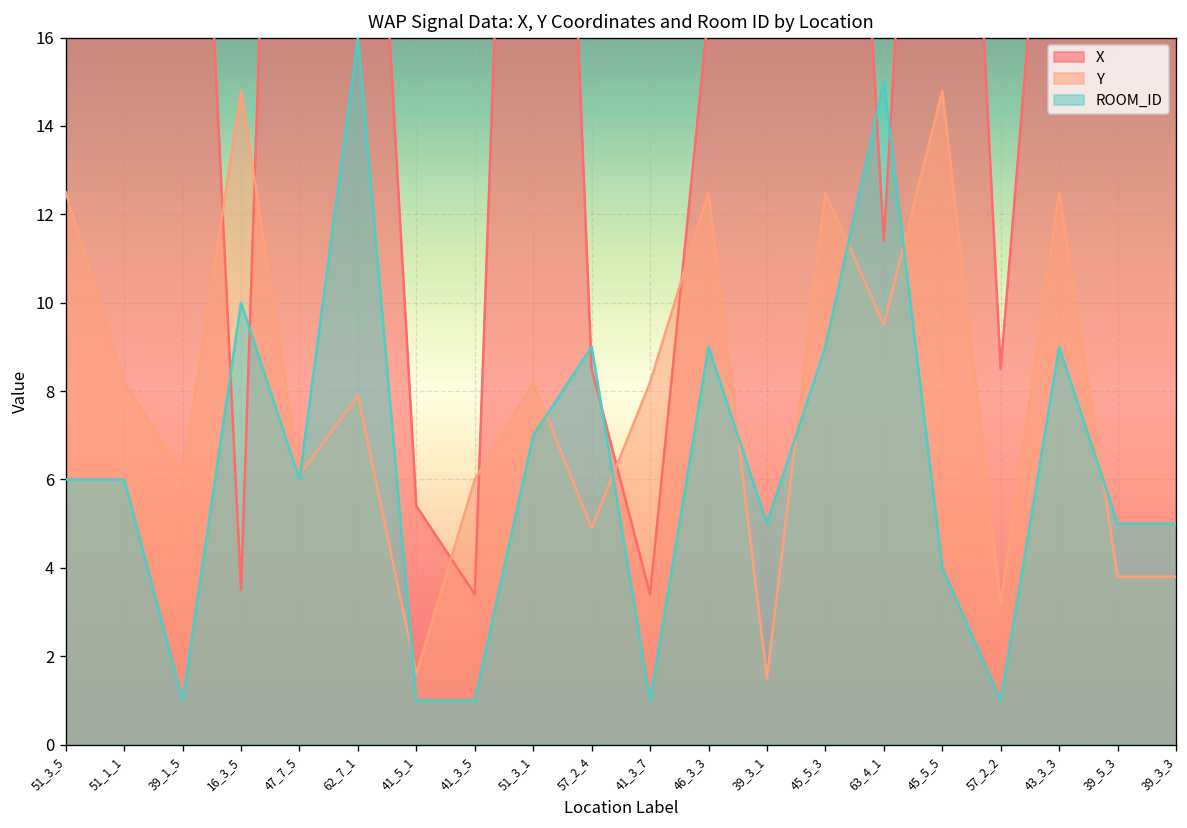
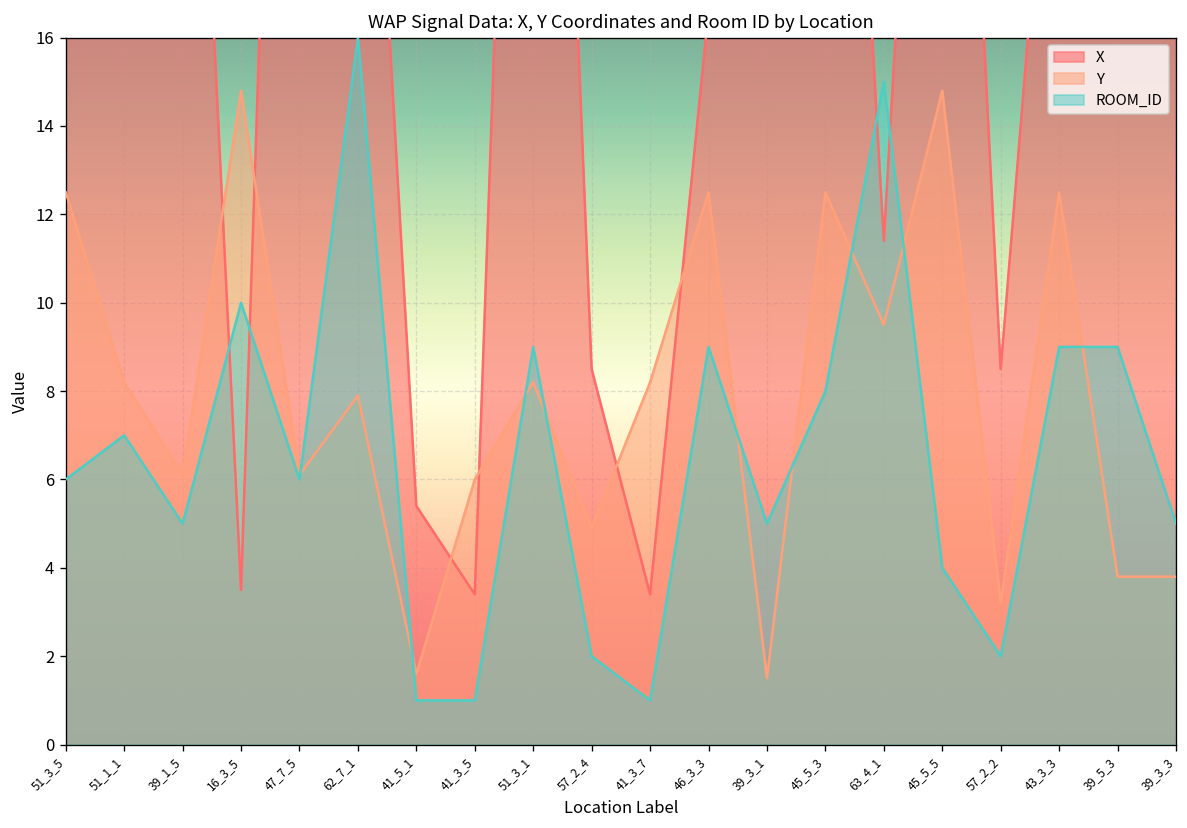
  {
    "ROOM_ID": {
      "51_3_5": 6,
-     "51_1_1": 6,
-     "39_1_5": 1,
+     "51_1_1": 7,
+     "39_1_5": 5,
      "16_3_5": 10,
      "47_7_5": 6,
      "62_7_1": 16,
      "41_5_1": 1,
      "41_3_5": 1,
-     "51_3_1": 7,
-     "57_2_4": 9,
+     "51_3_1": 9,
+     "57_2_4": 2,
      "41_3_7": 1,
      "46_3_3": 9,
      "39_3_1": 5,
-     "45_5_3": 9,
+     "45_5_3": 8,
      "63_4_1": 15,
      "45_5_5": 4,
-     "57_2_2": 1,
+     "57_2_2": 2,
      "43_3_3": 9,
-     "39_5_3": 5,
+     "39_5_3": 9,
      "39_3_3": 5
    }
  }
